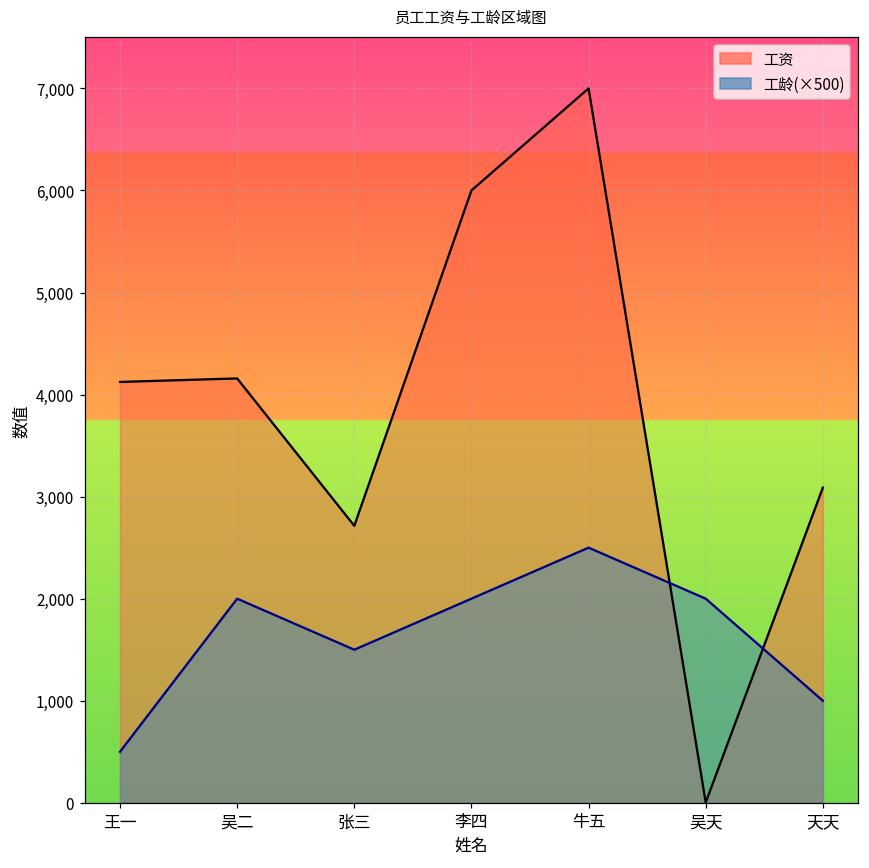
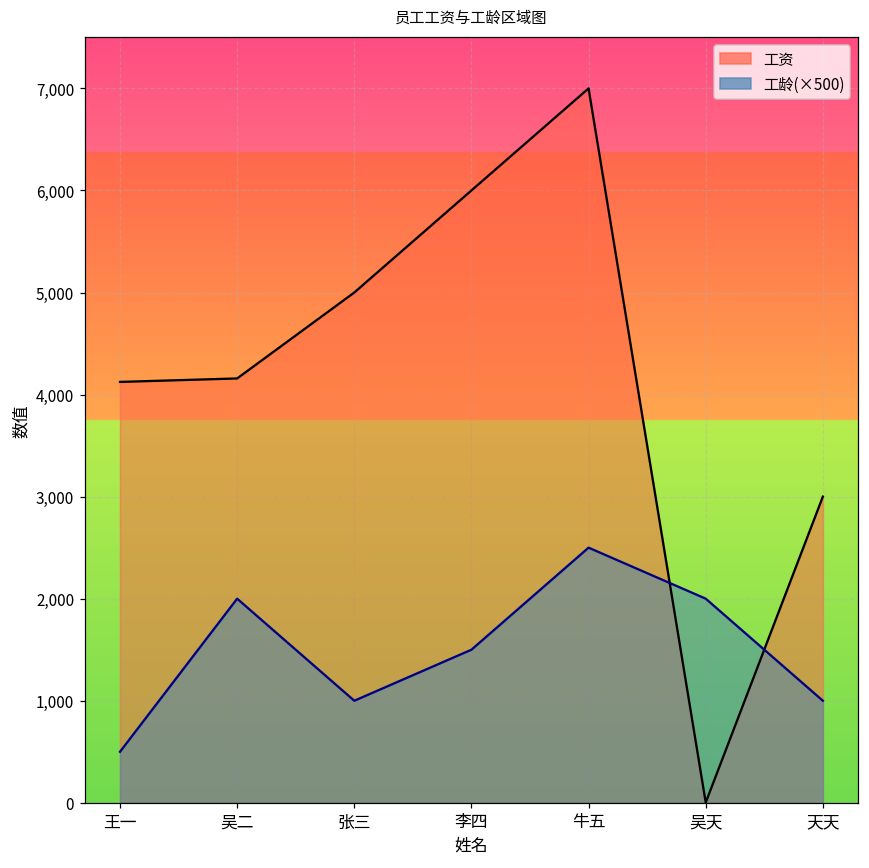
  {
    "工资": {
      "王一": "4,100",
      "吴二": "4,200",
-     "张三": "2,700",
+     "张三": "5,000",
      "李四": "6,000",
      "牛五": "7,000",
      "吴天": "0",
-     "天天": "3,100"
+     "天天": "3,000"
    },
    "工龄(×500)": {
      "王一": "500",
      "吴二": "2,000",
-     "张三": "1,500",
-     "李四": "2,000",
+     "张三": "1,000",
+     "李四": "1,500",
      "牛五": "2,500",
      "吴天": "2,000",
      "天天": "1,000"
    }
  }
